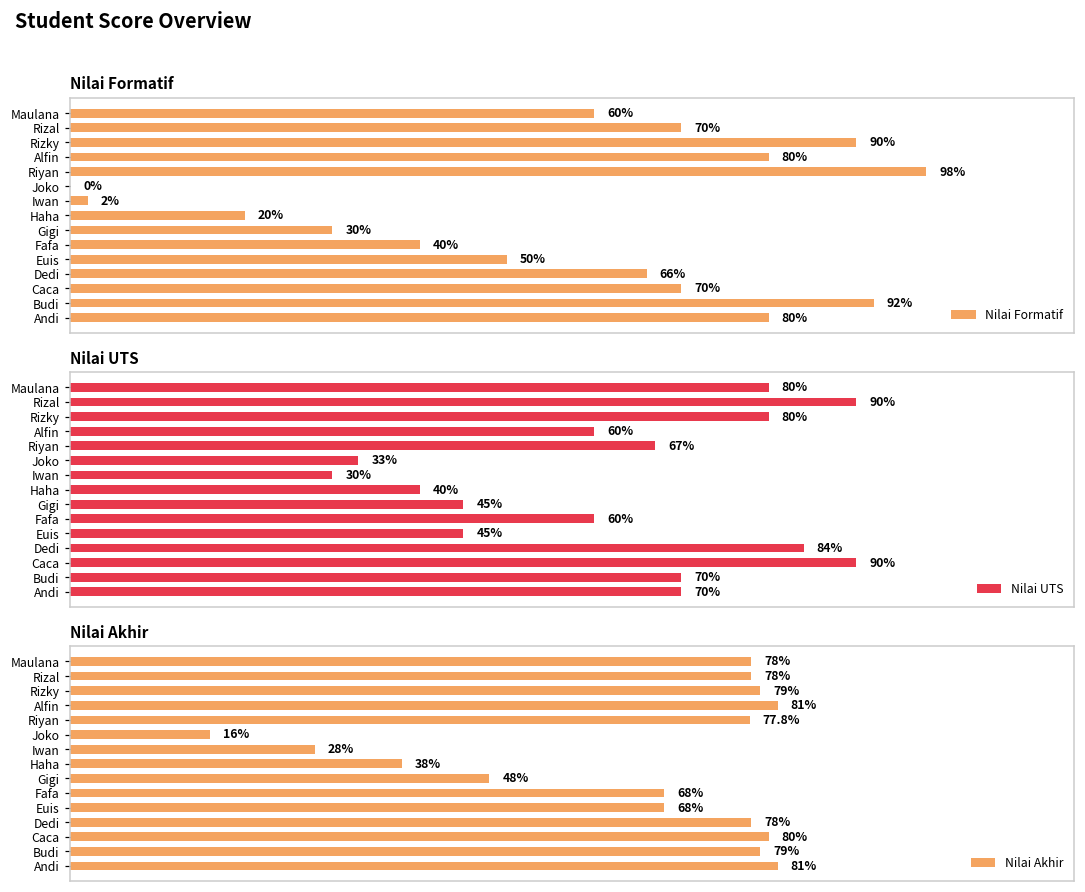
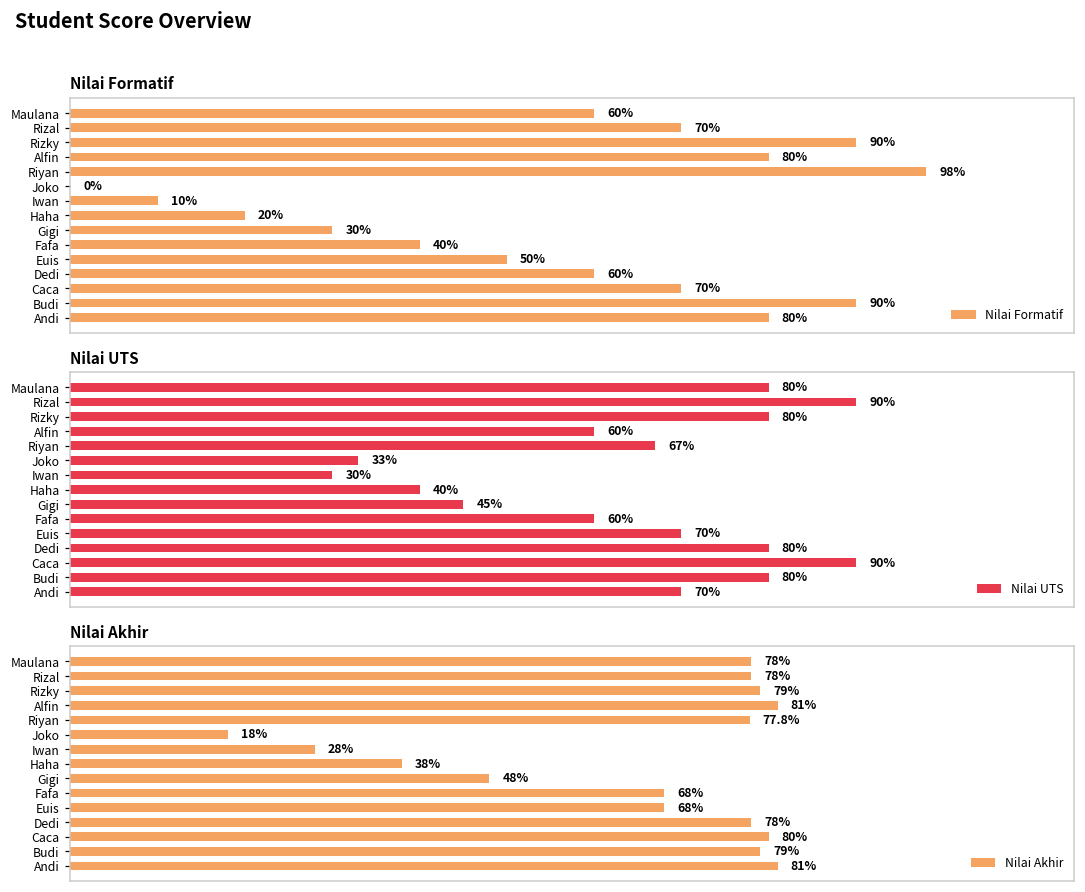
  {
    "Nilai Formatif": {
      "Maulana": "60%",
      "Rizal": "70%",
      "Rizky": "90%",
      "Alfin": "80%",
      "Riyan": "98%",
      "Joko": "0%",
-     "Iwan": "2%",
+     "Iwan": "10%",
      "Haha": "20%",
      "Gigi": "30%",
      "Fafa": "40%",
      "Euis": "50%",
-     "Dedi": "66%",
+     "Dedi": "60%",
      "Caca": "70%",
-     "Budi": "92%",
+     "Budi": "90%",
      "Andi": "80%"
    },
    "Nilai UTS": {
      "Maulana": "80%",
      "Rizal": "90%",
      "Rizky": "80%",
      "Alfin": "60%",
      "Riyan": "67%",
      "Joko": "33%",
      "Iwan": "30%",
      "Haha": "40%",
      "Gigi": "45%",
      "Fafa": "60%",
-     "Euis": "45%",
-     "Dedi": "84%",
+     "Euis": "70%",
+     "Dedi": "80%",
      "Caca": "90%",
-     "Budi": "70%",
+     "Budi": "80%",
      "Andi": "70%"
    },
    "Nilai Akhir": {
      "Maulana": "78%",
      "Rizal": "78%",
      "Rizky": "79%",
      "Alfin": "81%",
      "Riyan": "77.8%",
-     "Joko": "16%",
+     "Joko": "18%",
      "Iwan": "28%",
      "Haha": "38%",
      "Gigi": "48%",
      "Fafa": "68%",
      "Euis": "68%",
      "Dedi": "78%",
      "Caca": "80%",
      "Budi": "79%",
      "Andi": "81%"
    }
  }
